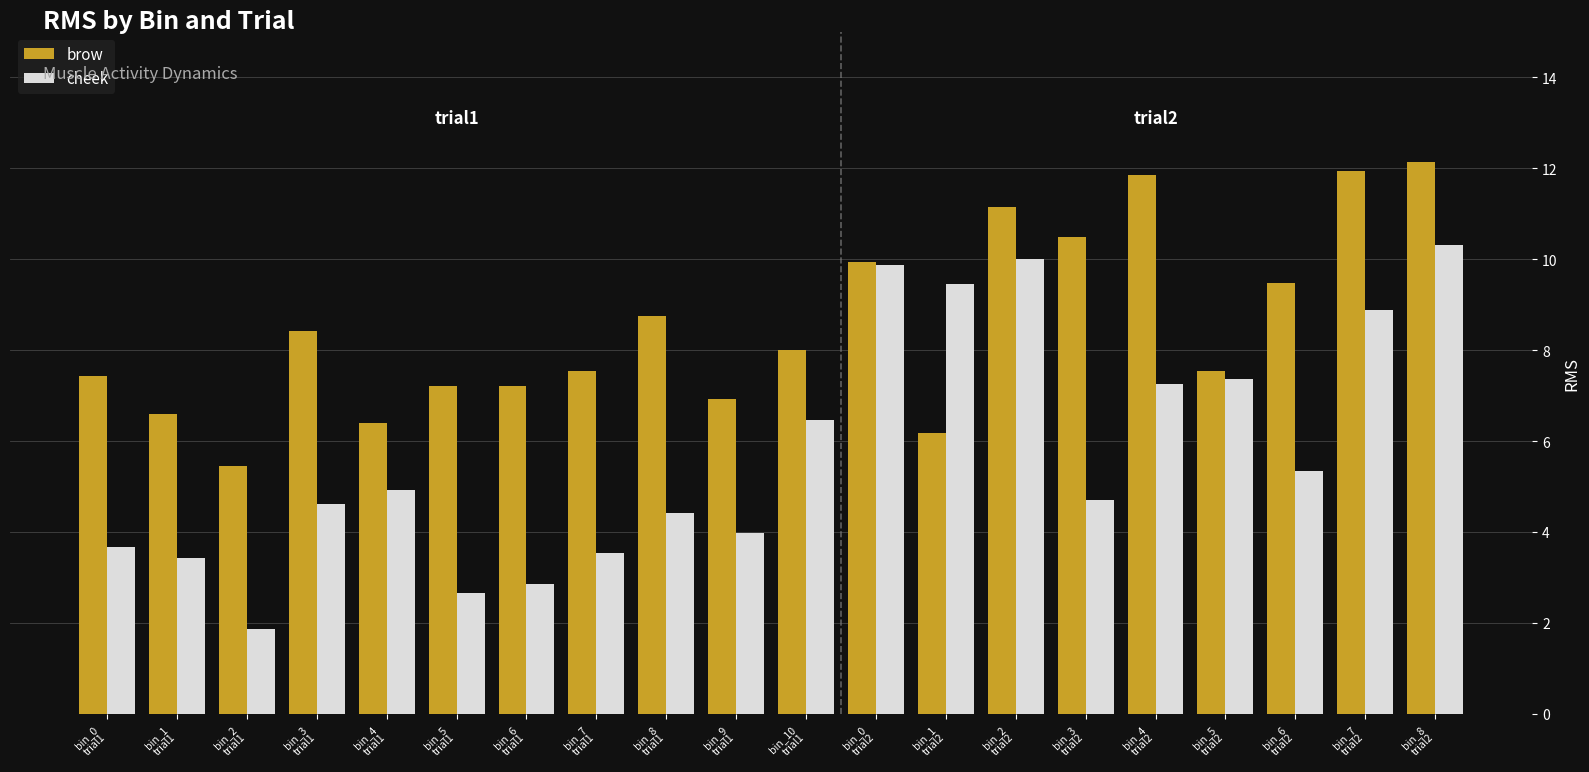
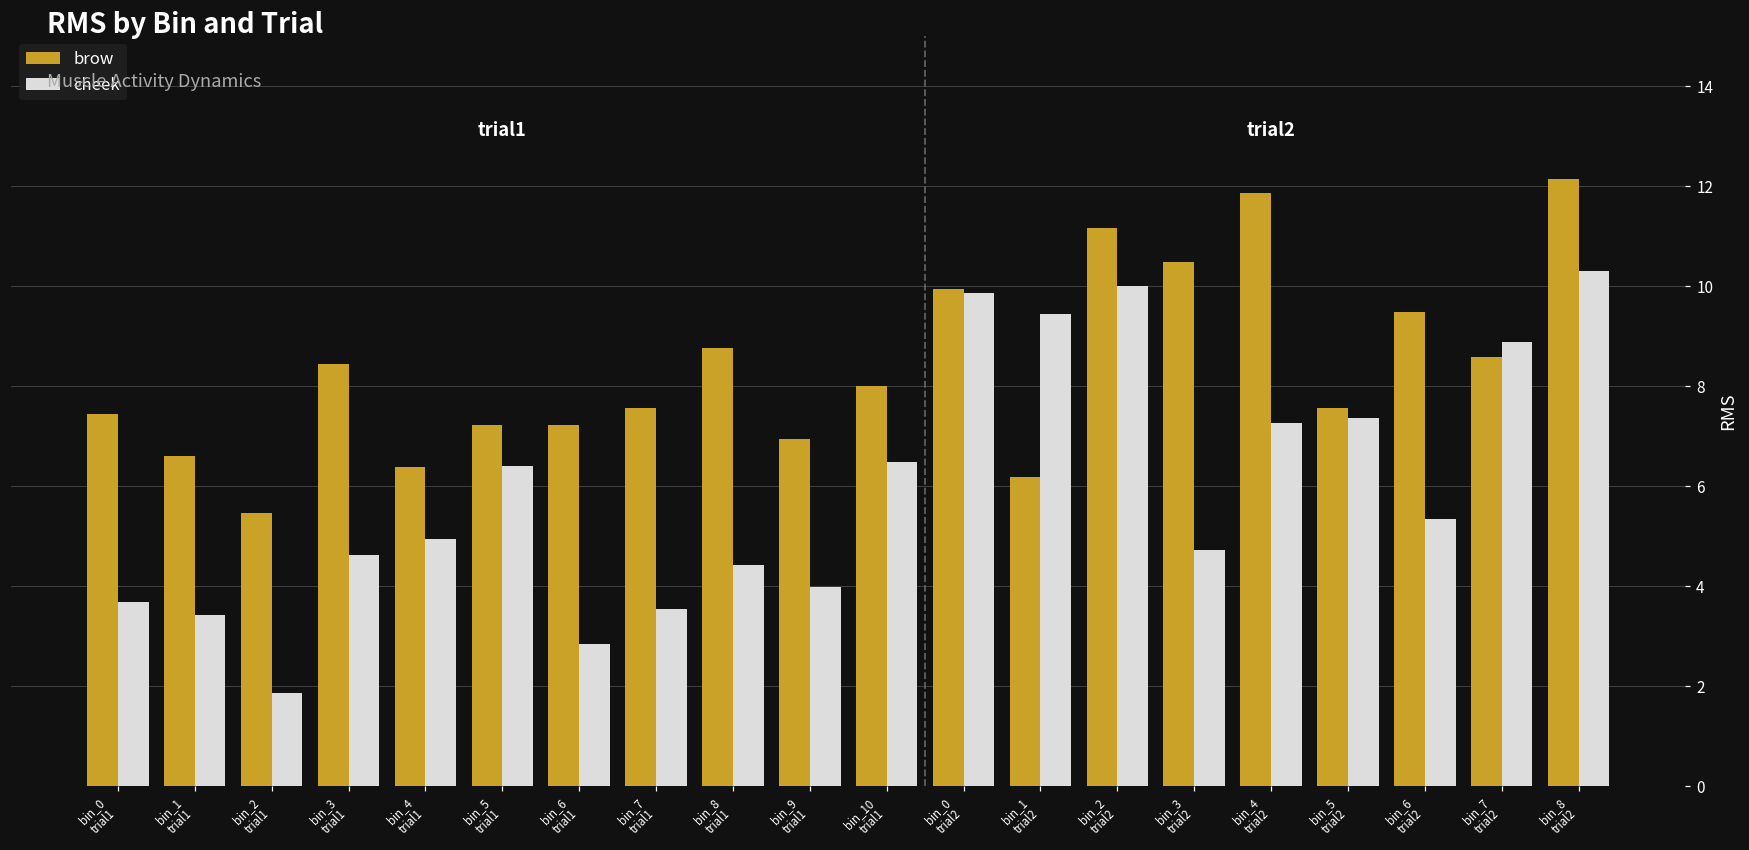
  {
    "brow": {
      "bin_0 trial1": 7.4,
      "bin_1 trial1": 6.6,
      "bin_2 trial1": 5.5,
      "bin_3 trial1": 8.4,
      "bin_4 trial1": 6.4,
      "bin_5 trial1": 7.2,
      "bin_6 trial1": 7.2,
      "bin_7 trial1": 7.6,
      "bin_8 trial1": 8.8,
      "bin_9 trial1": 6.9,
      "bin_10 trial1": 8.0,
      "bin_0 trial2": 9.9,
      "bin_1 trial2": 6.2,
      "bin_2 trial2": 11.2,
      "bin_3 trial2": 10.5,
      "bin_4 trial2": 11.9,
      "bin_5 trial2": 7.5,
      "bin_6 trial2": 9.5,
-     "bin_7 trial2": 11.9,
+     "bin_7 trial2": 8.6,
      "bin_8 trial2": 12.1
    },
    "cheek": {
      "bin_0 trial1": 3.7,
      "bin_1 trial1": 3.4,
      "bin_2 trial1": 1.9,
      "bin_3 trial1": 4.6,
      "bin_4 trial1": 4.9,
-     "bin_5 trial1": 2.7,
+     "bin_5 trial1": 6.4,
      "bin_6 trial1": 2.8,
      "bin_7 trial1": 3.5,
      "bin_8 trial1": 4.4,
      "bin_9 trial1": 4.0,
      "bin_10 trial1": 6.5,
      "bin_0 trial2": 9.9,
      "bin_1 trial2": 9.4,
      "bin_2 trial2": 10.0,
      "bin_3 trial2": 4.7,
      "bin_4 trial2": 7.3,
      "bin_5 trial2": 7.4,
      "bin_6 trial2": 5.3,
      "bin_7 trial2": 8.9,
      "bin_8 trial2": 10.3
    }
  }
